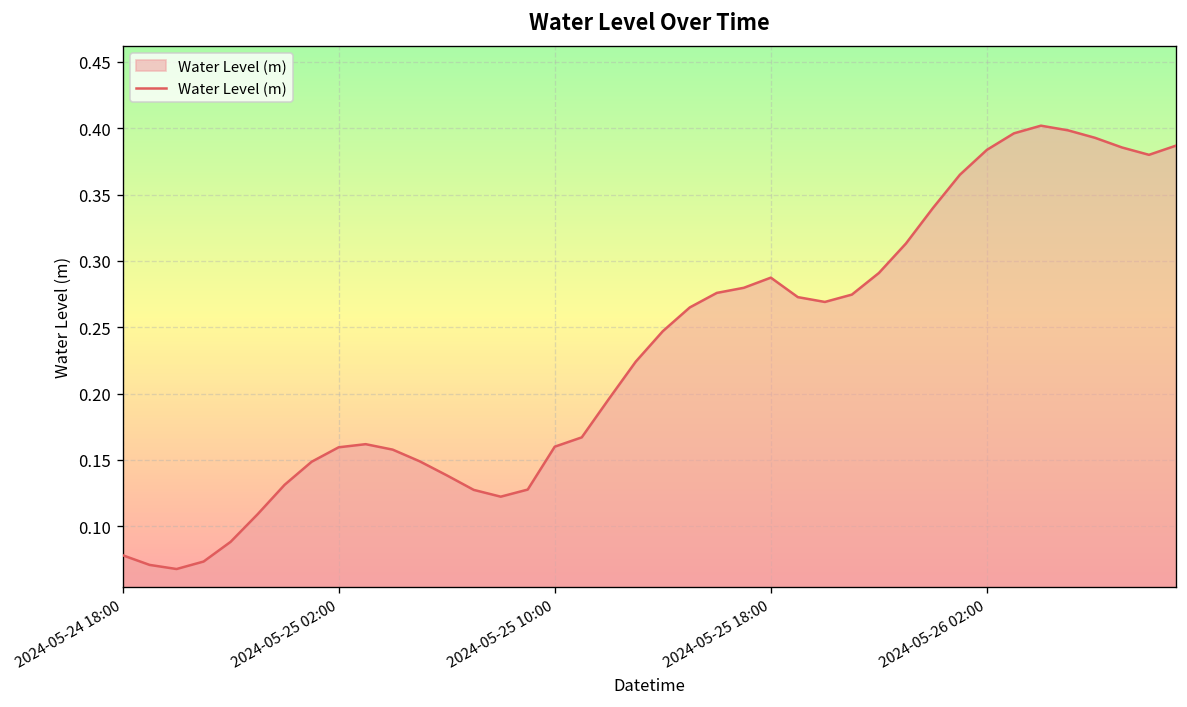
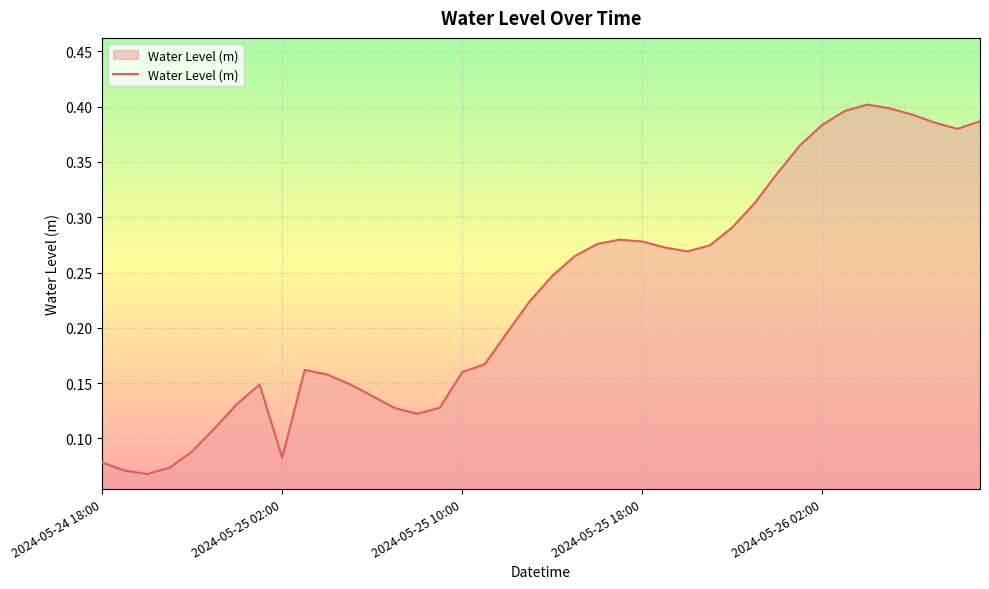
  {
    "2024-05-24 18:00": 0.078,
-   "2024-05-25 02:00": 0.160,
+   "2024-05-25 02:00": 0.083,
    "2024-05-25 10:00": 0.160,
-   "2024-05-25 18:00": 0.287,
+   "2024-05-25 18:00": 0.278,
    "2024-05-26 02:00": 0.384
  }
